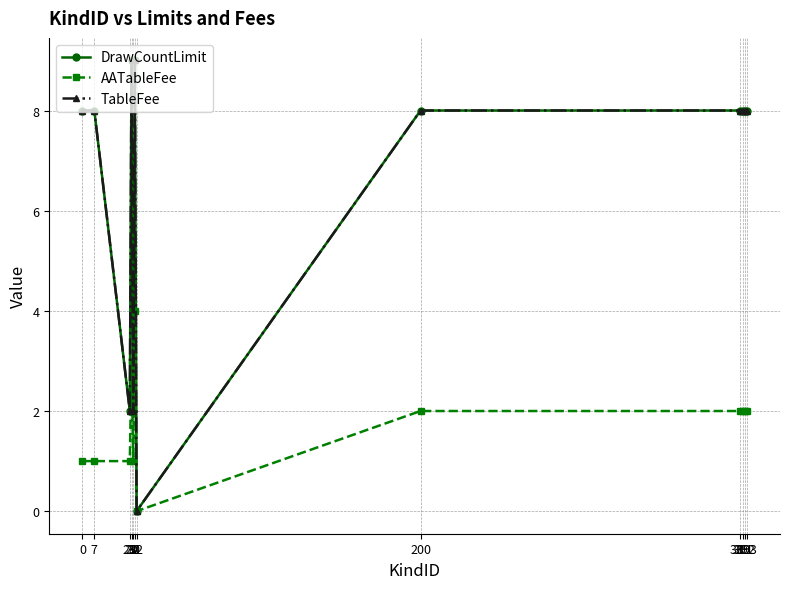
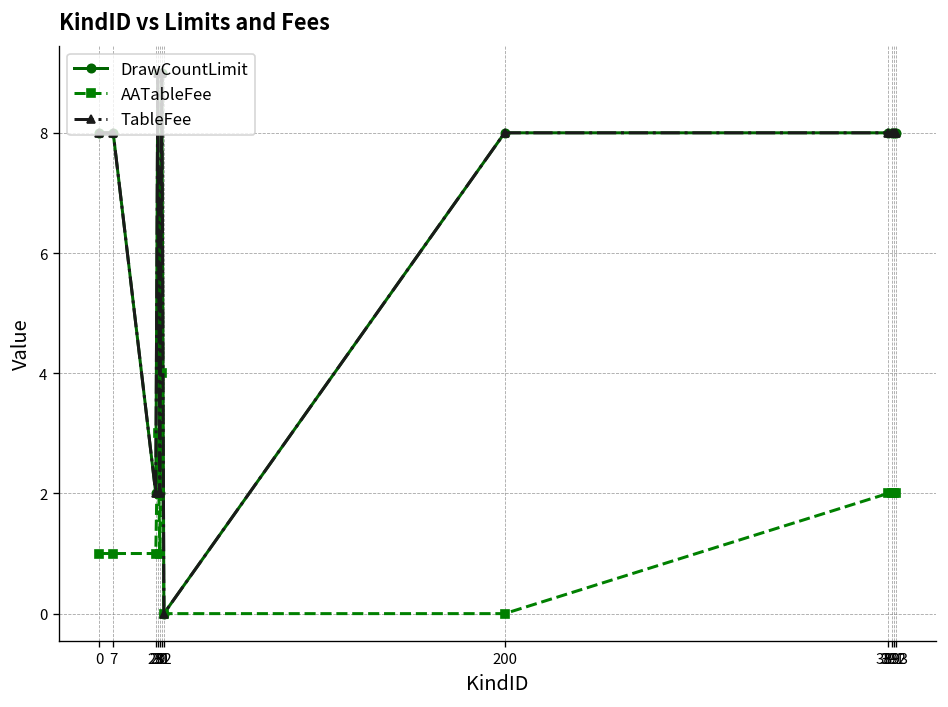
  {
    "TableFee": {
      "200": 8
    },
    "AATableFee": {
      "0": 1,
      "7": 1,
-     "200": 2
+     "200": 0
    }
  }
